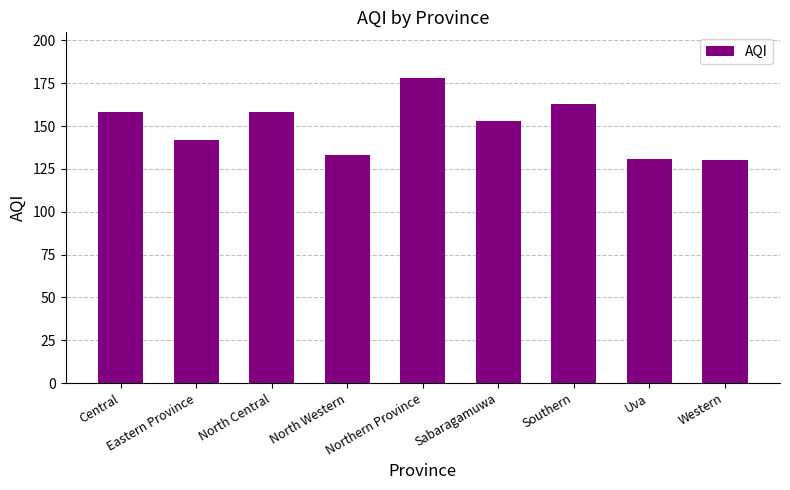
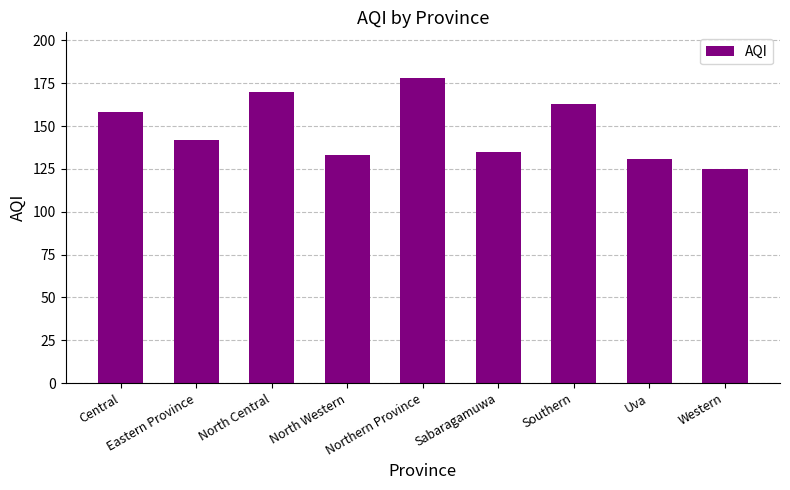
  {
    "Central": 158,
    "Eastern Province": 142,
-   "North Central": 158,
+   "North Central": 170,
    "North Western": 133,
    "Northern Province": 178,
-   "Sabaragamuwa": 153,
+   "Sabaragamuwa": 135,
    "Southern": 163,
    "Uva": 131,
-   "Western": 130
+   "Western": 125
  }
